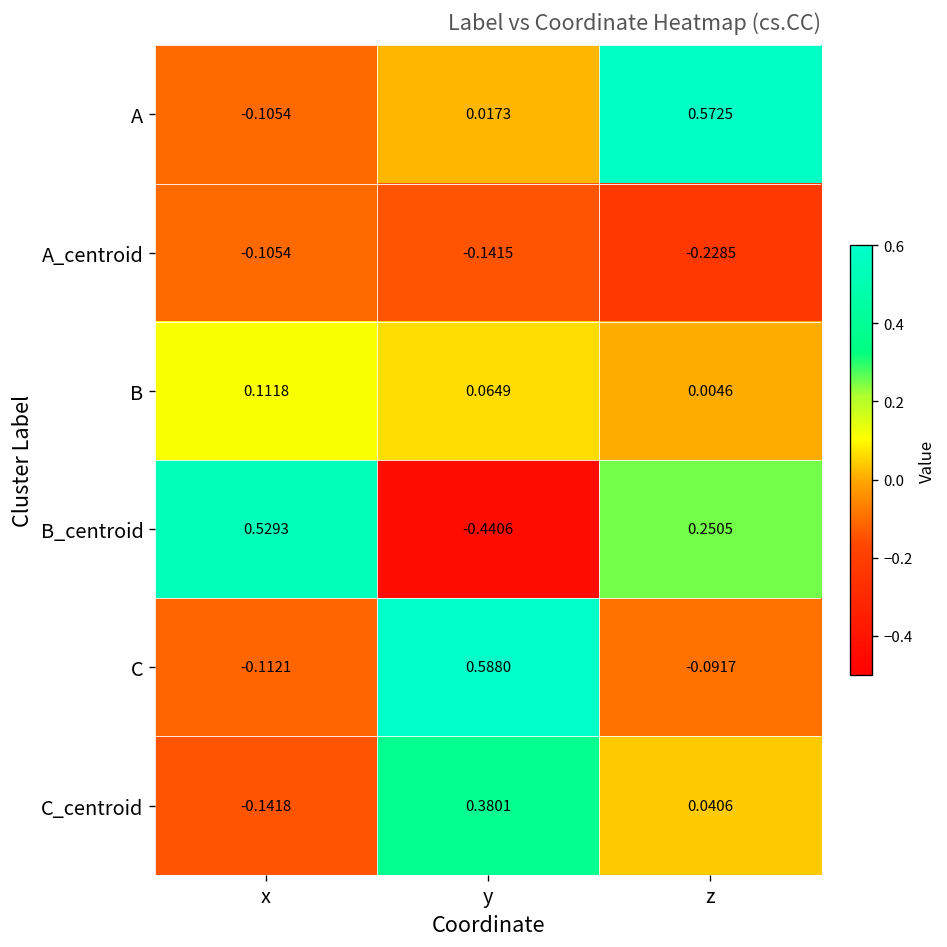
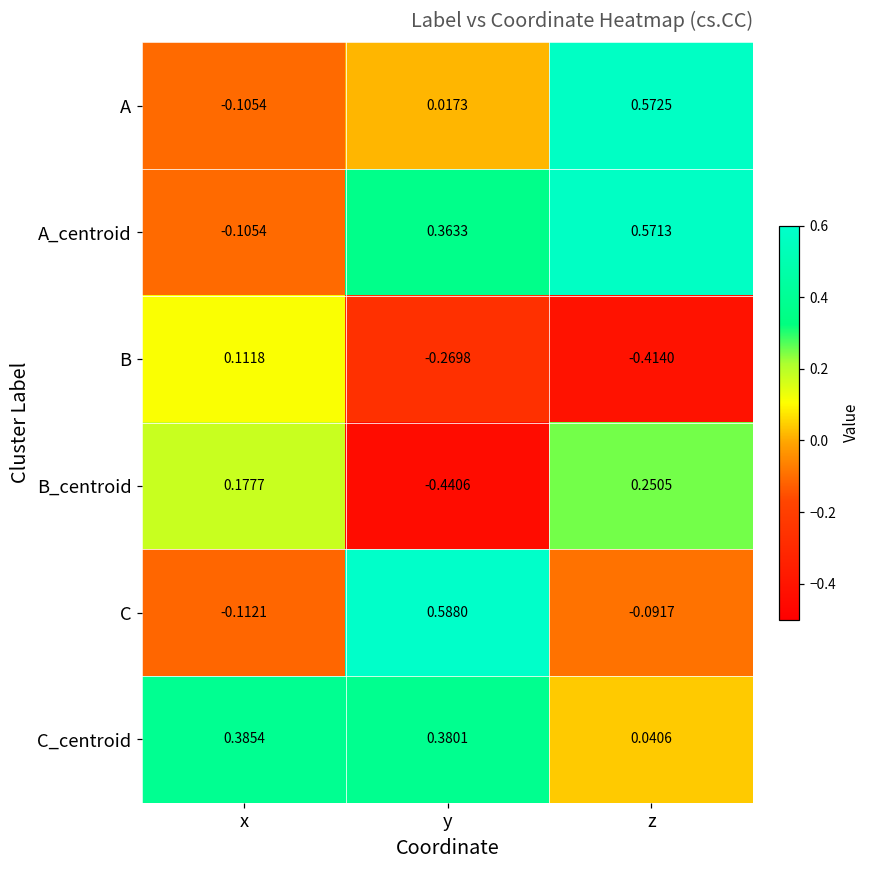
  {
    "A": {
      "x": -0.1054,
      "y": 0.0173,
      "z": 0.5725
    },
    "A_centroid": {
      "x": -0.1054,
-     "y": -0.1415,
-     "z": -0.2285
+     "y": 0.3633,
+     "z": 0.5713
    },
    "B": {
      "x": 0.1118,
-     "y": 0.0649,
-     "z": 0.0046
+     "y": -0.2698,
+     "z": -0.4140
    },
    "B_centroid": {
-     "x": 0.5293,
+     "x": 0.1777,
      "y": -0.4406,
      "z": 0.2505
    },
    "C": {
      "x": -0.1121,
      "y": 0.5880,
      "z": -0.0917
    },
    "C_centroid": {
-     "x": -0.1418,
+     "x": 0.3854,
      "y": 0.3801,
      "z": 0.0406
    }
  }
